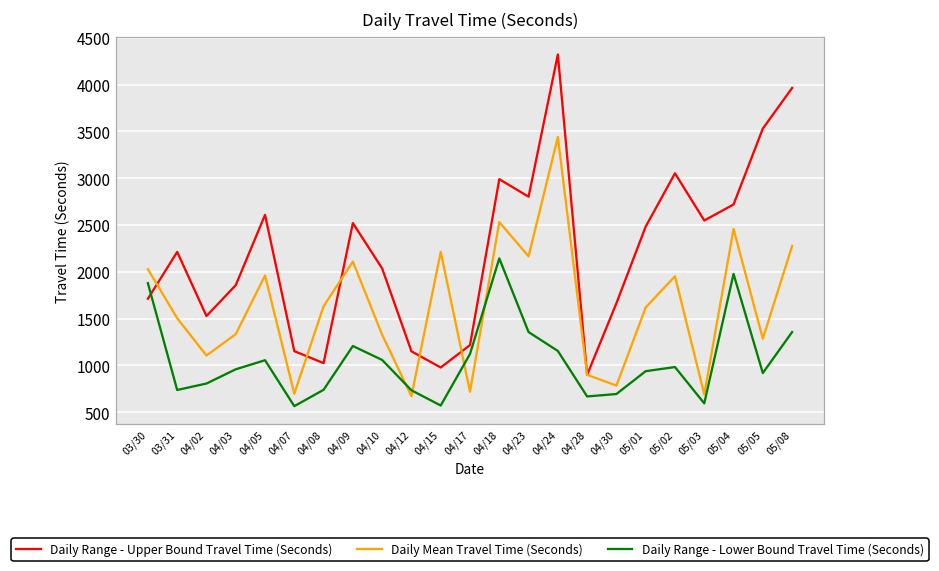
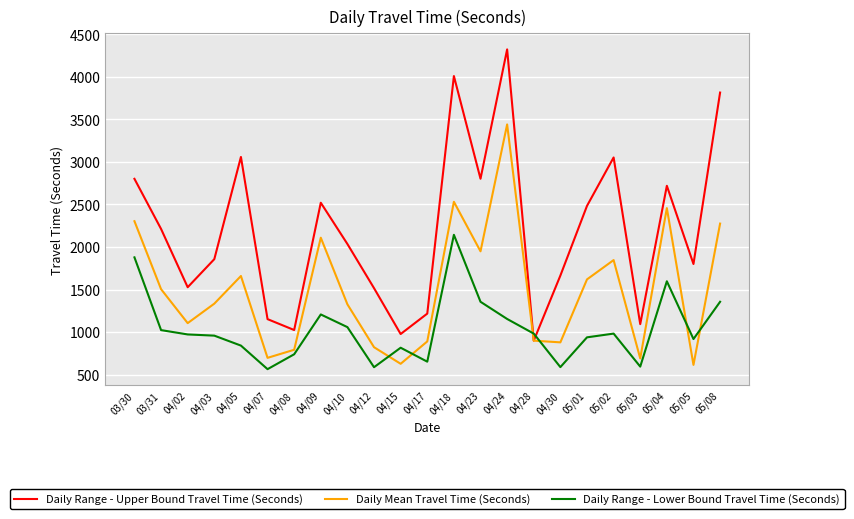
  {
    "Daily Range - Upper Bound Travel Time (Seconds)": {
-     "03/30": 1700,
+     "03/30": 2800,
      "03/31": 2200,
      "04/02": 1500,
      "04/03": 1900,
-     "04/05": 2600,
+     "04/05": 3100,
      "04/07": 1200,
      "04/08": 1000,
      "04/09": 2500,
      "04/10": 2000,
-     "04/12": 1200,
+     "04/12": 1500,
      "04/15": 1000,
      "04/17": 1200,
-     "04/18": 3000,
+     "04/18": 4000,
      "04/23": 2800,
      "04/24": 4300,
      "04/30": 1700,
      "05/01": 2500,
      "05/02": 3100,
-     "05/03": 2500,
+     "05/03": 1100,
      "05/04": 2700,
-     "05/05": 3500,
-     "05/08": 4000
+     "05/05": 1800,
+     "05/08": 3800
    },
    "Daily Mean Travel Time (Seconds)": {
-     "03/30": 2000,
+     "03/30": 2300,
      "03/31": 1500,
      "04/02": 1100,
      "04/03": 1300,
-     "04/05": 2000,
+     "04/05": 1700,
      "04/07": 700,
-     "04/08": 1600,
+     "04/08": 800,
      "04/09": 2100,
      "04/10": 1300,
-     "04/12": 700,
-     "04/15": 2200,
-     "04/17": 700,
+     "04/12": 800,
+     "04/15": 600,
+     "04/17": 900,
      "04/18": 2500,
-     "04/23": 2200,
+     "04/23": 1900,
      "04/24": 3400,
-     "04/30": 800,
+     "04/30": 900,
      "05/01": 1600,
-     "05/02": 2000,
+     "05/02": 1800,
      "05/03": 700,
      "05/04": 2500,
-     "05/05": 1300,
+     "05/05": 600,
      "05/08": 2300
    },
    "Daily Range - Lower Bound Travel Time (Seconds)": {
      "03/30": 1900,
-     "03/31": 700,
-     "04/02": 800,
+     "03/31": 1000,
+     "04/02": 1000,
      "04/03": 1000,
-     "04/05": 1100,
+     "04/05": 800,
      "04/07": 600,
      "04/08": 700,
      "04/09": 1200,
      "04/10": 1100,
-     "04/12": 700,
-     "04/15": 600,
-     "04/17": 1100,
+     "04/12": 600,
+     "04/15": 800,
+     "04/17": 700,
      "04/18": 2100,
      "04/23": 1400,
      "04/24": 1200,
-     "04/28": 700,
-     "04/30": 700,
+     "04/28": 1000,
+     "04/30": 600,
      "05/01": 900,
      "05/02": 1000,
      "05/03": 600,
-     "05/04": 2000,
+     "05/04": 1600,
      "05/05": 900,
      "05/08": 1400
    }
  }
